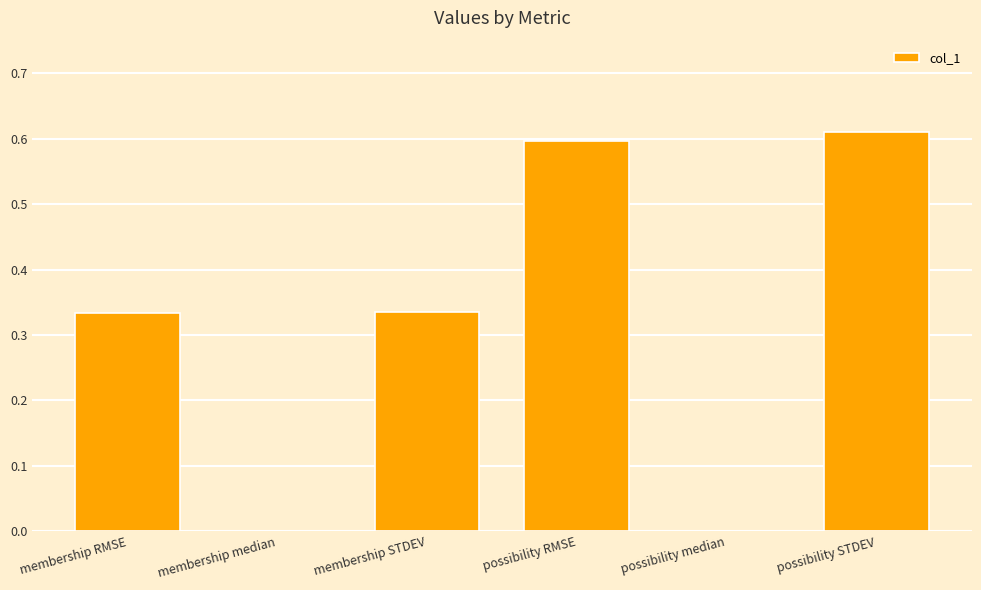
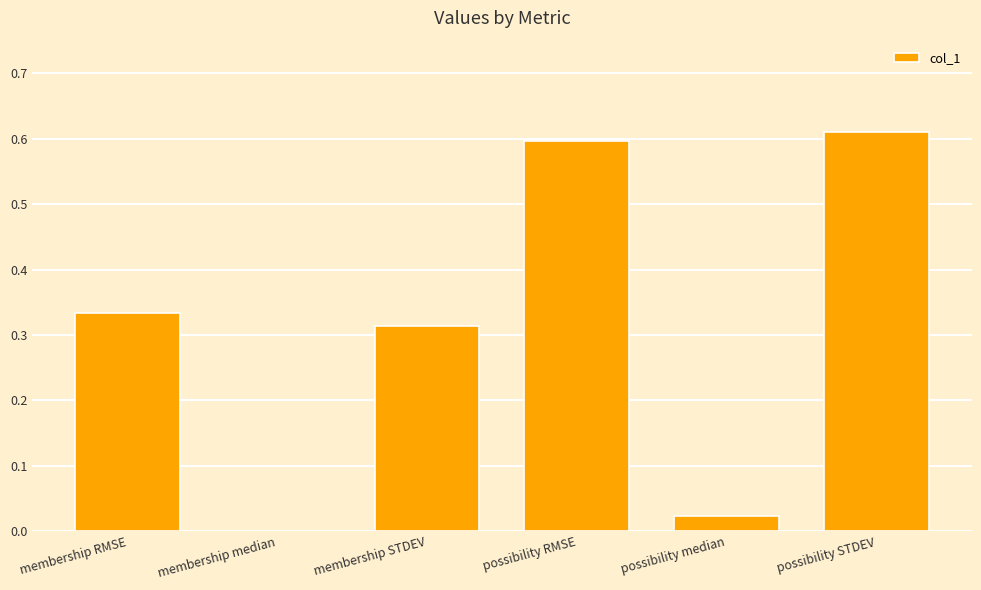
  {
    "membership RMSE": 0.33,
    "membership median": 0.00,
-   "membership STDEV": 0.34,
+   "membership STDEV": 0.31,
    "possibility RMSE": 0.60,
-   "possibility median": 0.00,
+   "possibility median": 0.02,
    "possibility STDEV": 0.61
  }
